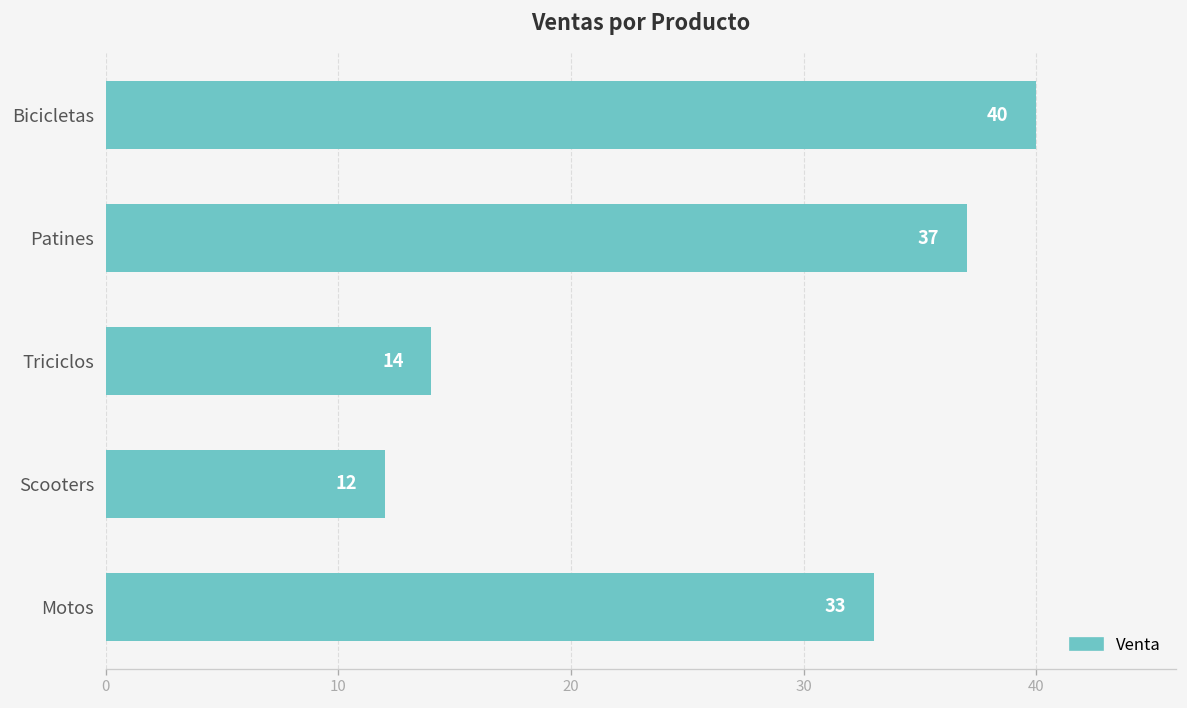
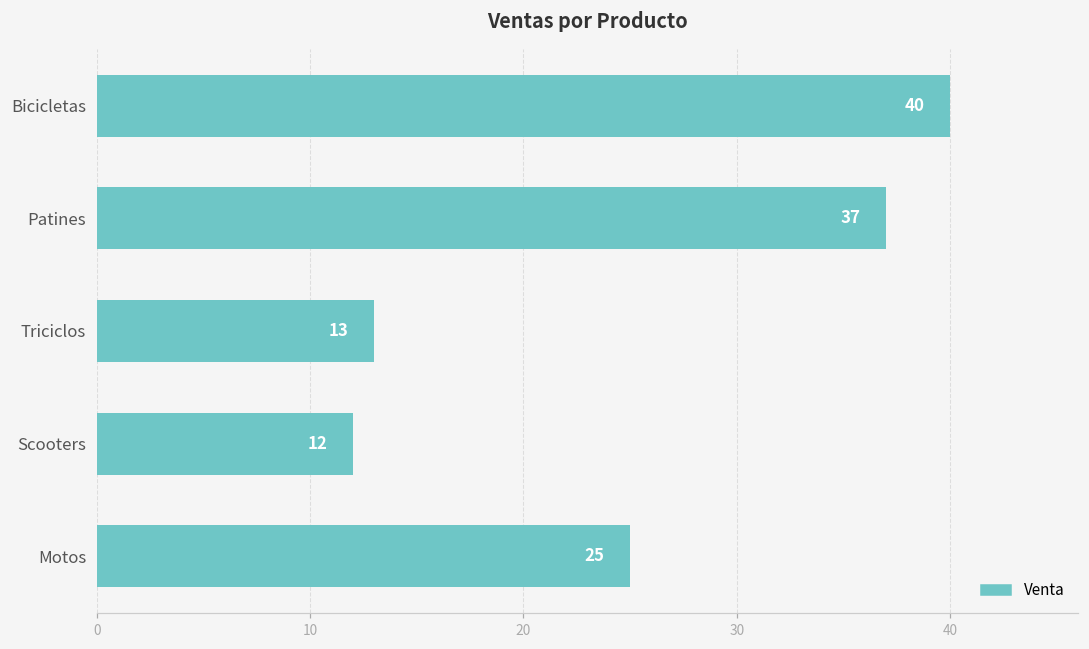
  {
    "Bicicletas": 40,
    "Patines": 37,
-   "Triciclos": 14,
+   "Triciclos": 13,
    "Scooters": 12,
-   "Motos": 33
+   "Motos": 25
  }
